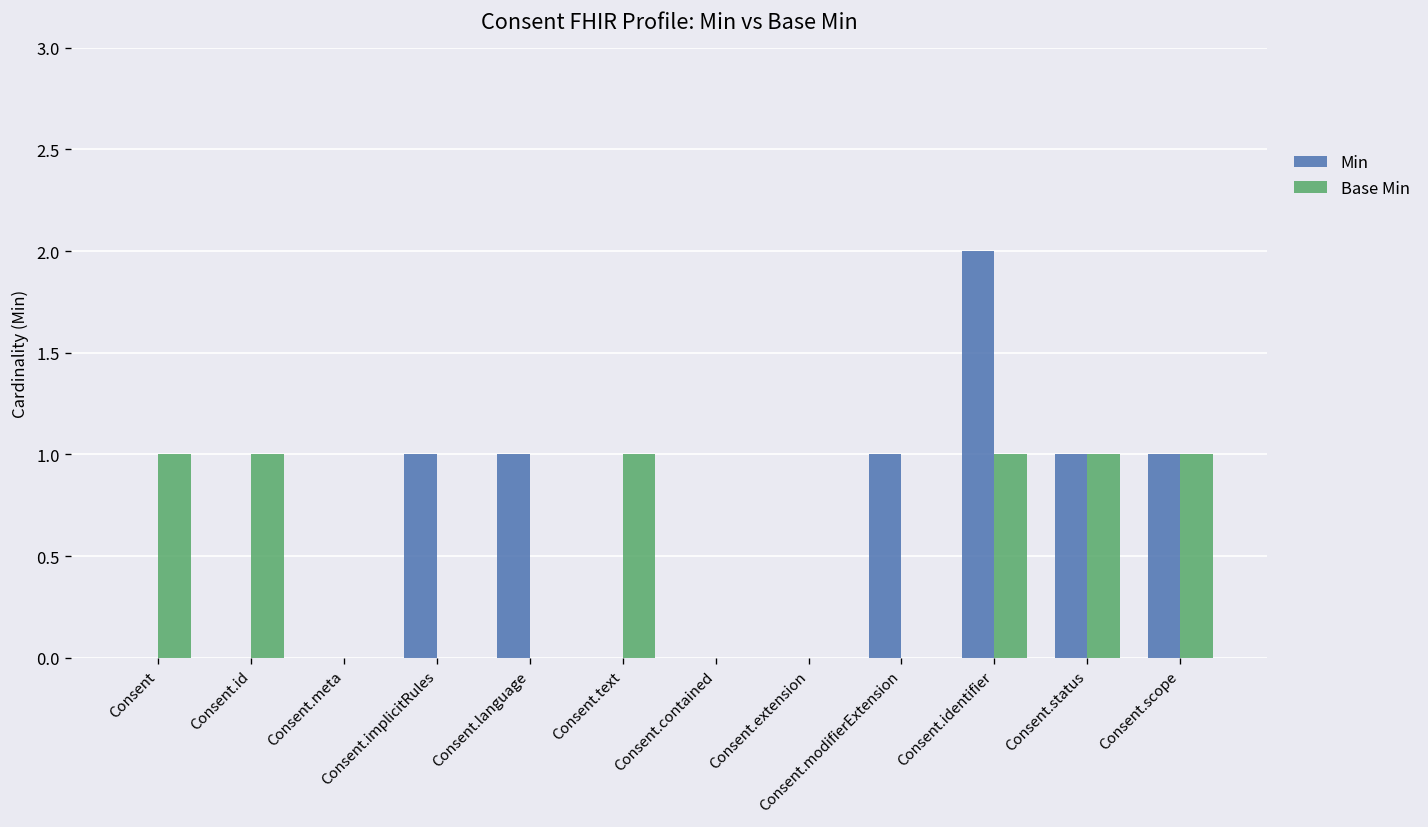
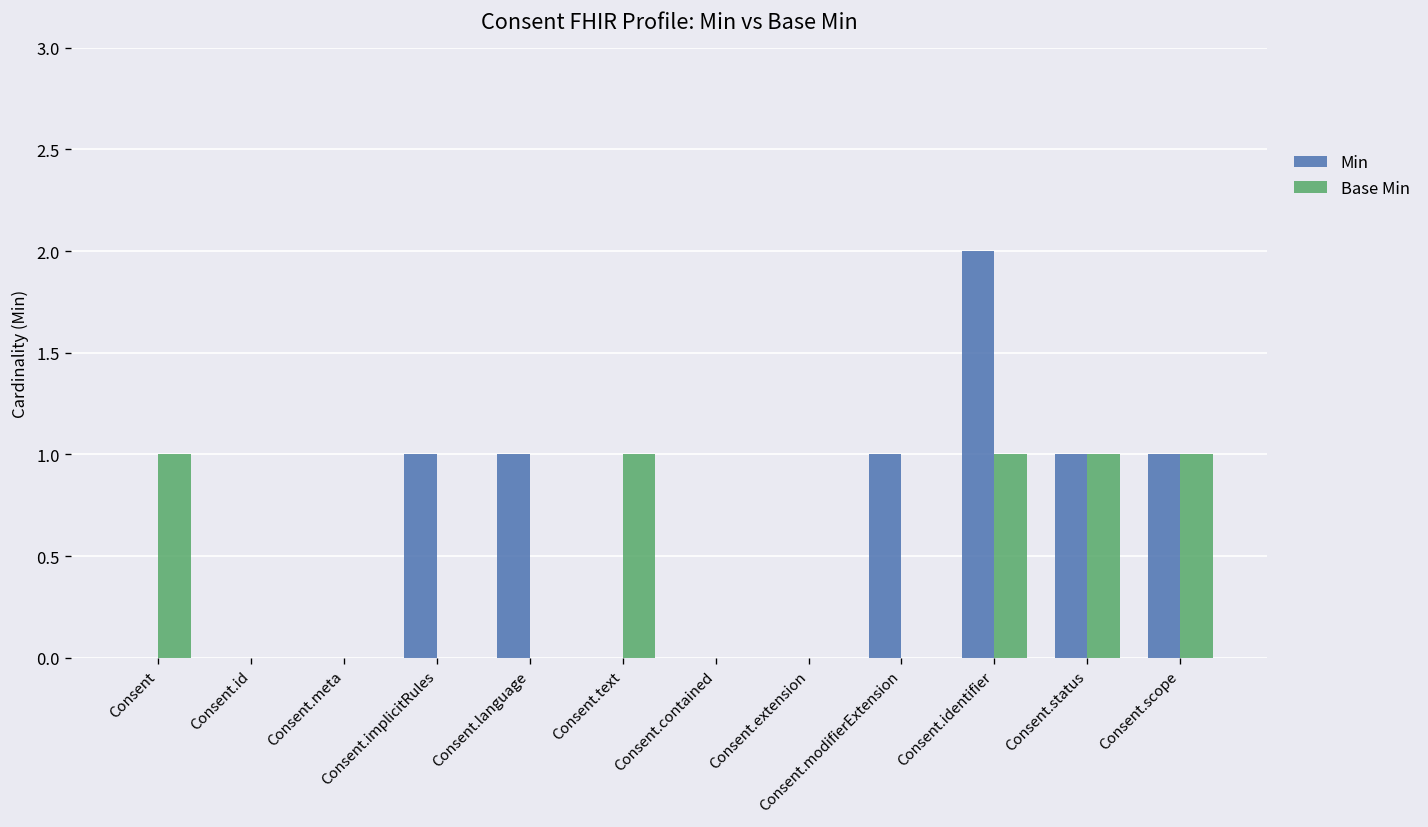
  {
    "Min": {
      "Consent": 0,
      "Consent.id": 0,
      "Consent.meta": 0,
      "Consent.implicitRules": 1,
      "Consent.language": 1,
      "Consent.text": 0,
      "Consent.contained": 0,
      "Consent.extension": 0,
      "Consent.modifierExtension": 1,
      "Consent.identifier": 2,
      "Consent.status": 1,
      "Consent.scope": 1
    },
    "Base Min": {
      "Consent": 1,
-     "Consent.id": 1,
+     "Consent.id": 0,
      "Consent.meta": 0,
      "Consent.implicitRules": 0,
      "Consent.language": 0,
      "Consent.text": 1,
      "Consent.contained": 0,
      "Consent.extension": 0,
      "Consent.modifierExtension": 0,
      "Consent.identifier": 1,
      "Consent.status": 1,
      "Consent.scope": 1
    }
  }
